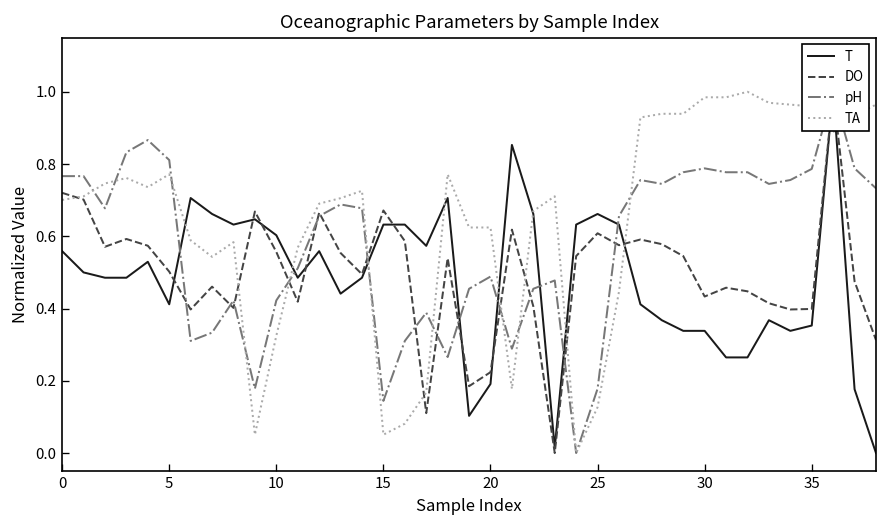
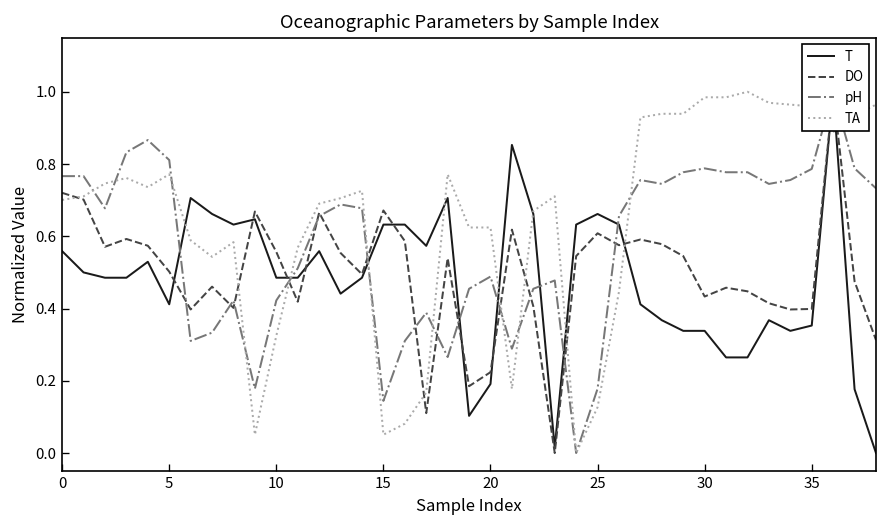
  {
    "T": {
      "0": 0.56,
      "5": 0.41,
-     "10": 0.60,
+     "10": 0.49,
      "15": 0.63,
      "20": 0.19,
      "25": 0.66,
      "30": 0.34,
      "35": 0.35
    },
    "DO": {
      "0": 0.72,
      "5": 0.50,
      "10": 0.56,
      "15": 0.67,
      "20": 0.22,
      "25": 0.61,
      "30": 0.43,
      "35": 0.40
    },
    "pH": {
      "0": 0.77,
      "5": 0.81,
      "10": 0.42,
      "15": 0.14,
      "20": 0.49,
      "25": 0.18,
      "30": 0.79,
      "35": 0.79
    },
    "TA": {
      "0": 0.70,
      "5": 0.77,
      "10": 0.32,
      "15": 0.05,
      "20": 0.62,
      "25": 0.13,
      "30": 0.98
    }
  }
